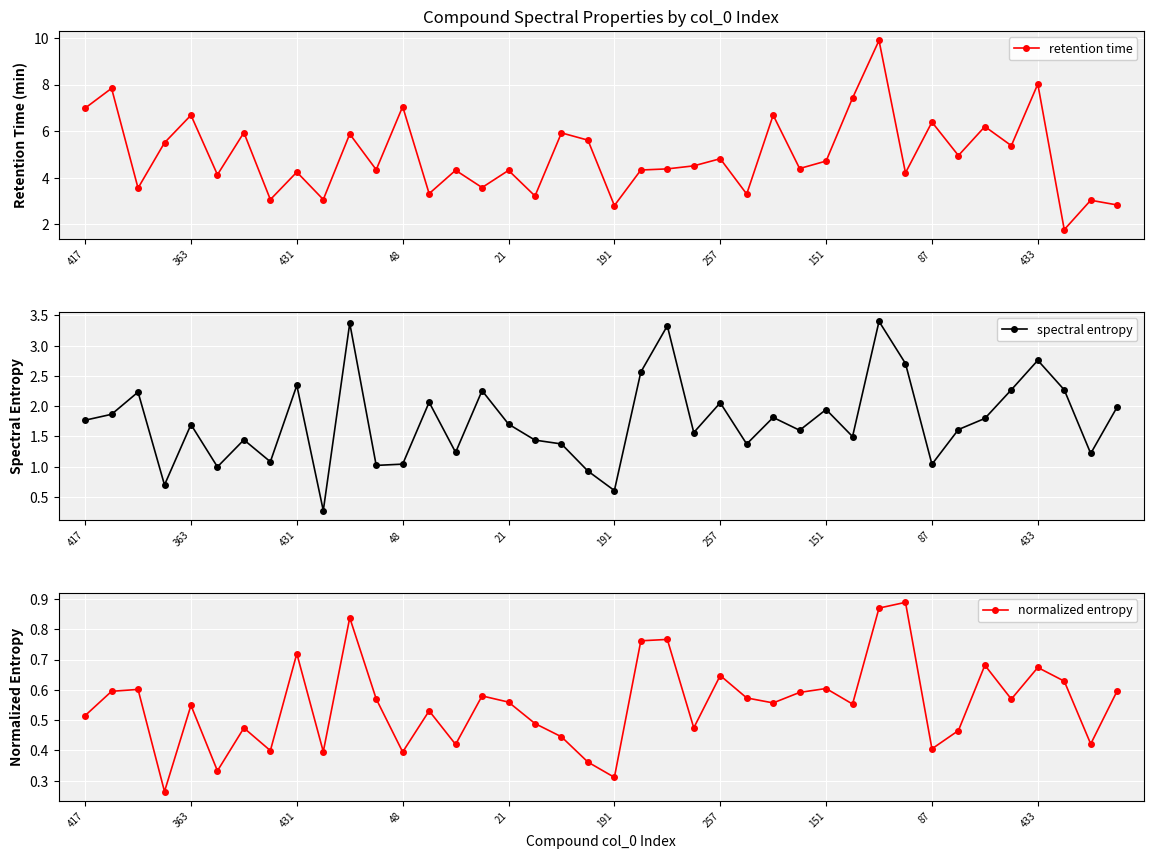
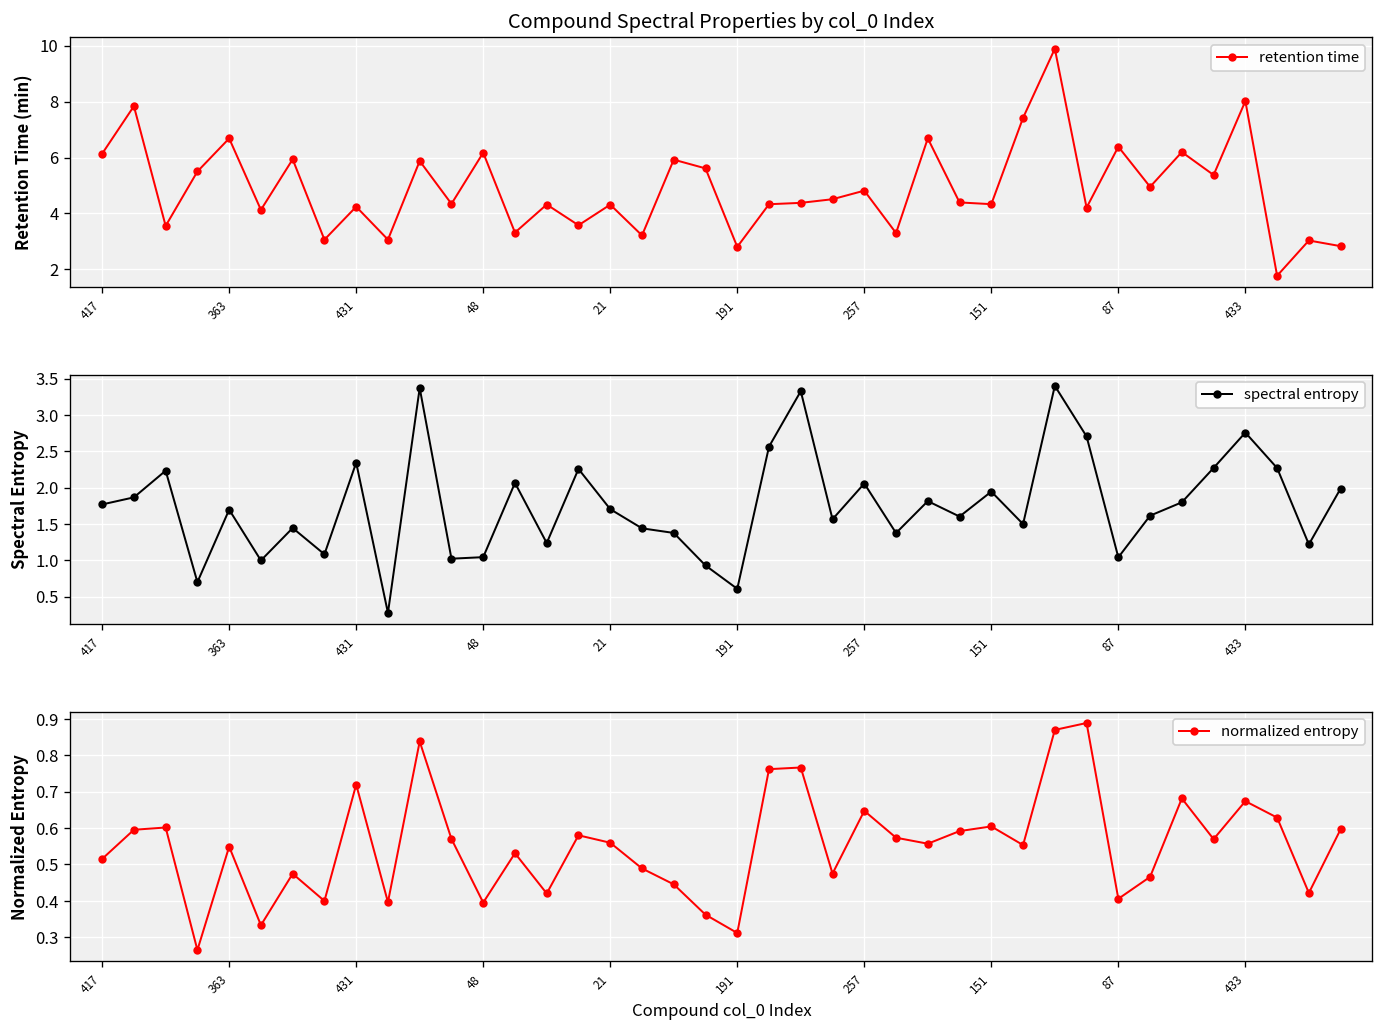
  {
    "Compound Spectral Properties by col_0 Index": {
-     "417": 7.0,
+     "417": 6.1,
      "363": 6.7,
      "431": 4.2,
-     "48": 7.1,
+     "48": 6.2,
      "191": 2.8,
      "257": 4.8,
-     "151": 4.7,
+     "151": 4.3,
      "87": 6.4,
      "433": 8.0
    }
  }
